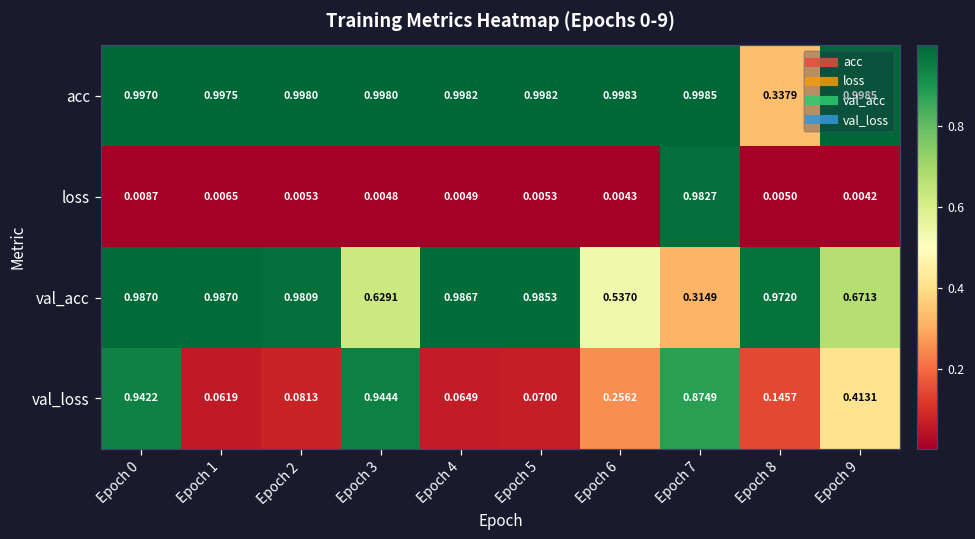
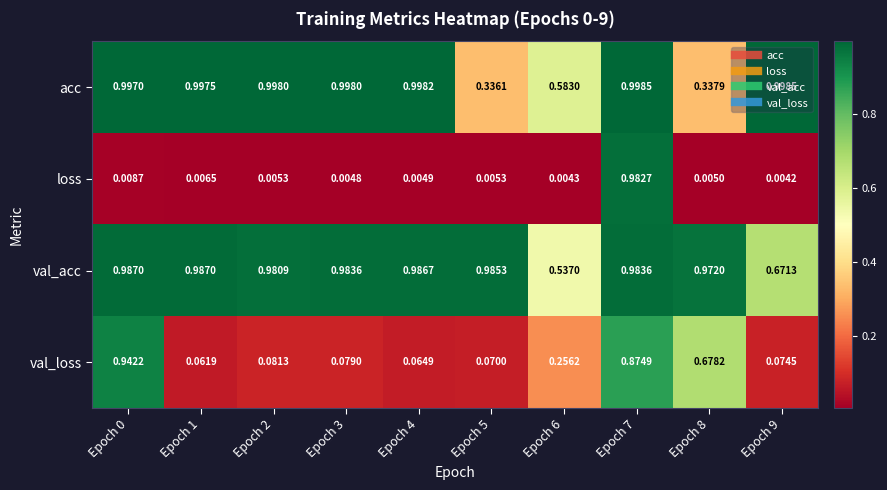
  {
    "acc": {
      "Epoch 0": 0.9970,
      "Epoch 1": 0.9975,
      "Epoch 2": 0.9980,
      "Epoch 3": 0.9980,
      "Epoch 4": 0.9982,
-     "Epoch 5": 0.9982,
-     "Epoch 6": 0.9983,
+     "Epoch 5": 0.3361,
+     "Epoch 6": 0.5830,
      "Epoch 7": 0.9985,
      "Epoch 8": 0.3379
    },
    "loss": {
      "Epoch 0": 0.0087,
      "Epoch 1": 0.0065,
      "Epoch 2": 0.0053,
      "Epoch 3": 0.0048,
      "Epoch 4": 0.0049,
      "Epoch 5": 0.0053,
      "Epoch 6": 0.0043,
      "Epoch 7": 0.9827,
      "Epoch 8": 0.0050,
      "Epoch 9": 0.0042
    },
    "val_acc": {
      "Epoch 0": 0.9870,
      "Epoch 1": 0.9870,
      "Epoch 2": 0.9809,
-     "Epoch 3": 0.6291,
+     "Epoch 3": 0.9836,
      "Epoch 4": 0.9867,
      "Epoch 5": 0.9853,
      "Epoch 6": 0.5370,
-     "Epoch 7": 0.3149,
+     "Epoch 7": 0.9836,
      "Epoch 8": 0.9720,
      "Epoch 9": 0.6713
    },
    "val_loss": {
      "Epoch 0": 0.9422,
      "Epoch 1": 0.0619,
      "Epoch 2": 0.0813,
-     "Epoch 3": 0.9444,
+     "Epoch 3": 0.0790,
      "Epoch 4": 0.0649,
      "Epoch 5": 0.0700,
      "Epoch 6": 0.2562,
      "Epoch 7": 0.8749,
-     "Epoch 8": 0.1457,
-     "Epoch 9": 0.4131
+     "Epoch 8": 0.6782,
+     "Epoch 9": 0.0745
    }
  }
